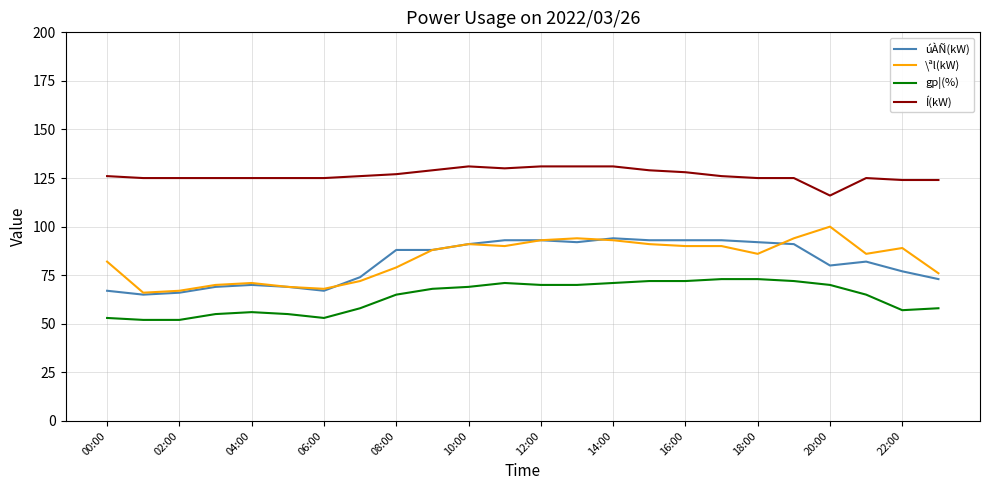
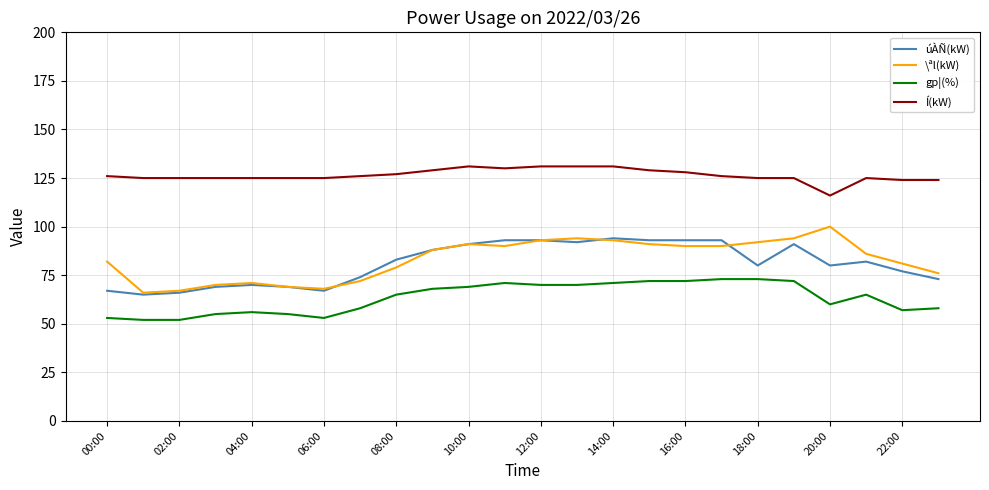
  {
    "úÀÑ(kW)": {
      "00:00": 67,
-     "08:00": 88,
+     "08:00": 83,
      "16:00": 93,
-     "18:00": 92,
+     "18:00": 80,
      "20:00": 80,
      "22:00": 77
    },
    "\\ªl(kW)": {
      "00:00": 82,
      "08:00": 79,
      "16:00": 90,
-     "18:00": 86,
+     "18:00": 92,
      "20:00": 100,
-     "22:00": 89
+     "22:00": 81
    },
    "gp¦(%)": {
      "00:00": 53,
      "02:00": 52,
      "04:00": 56,
      "06:00": 53,
      "08:00": 65,
      "10:00": 69,
      "12:00": 70,
      "14:00": 71,
      "16:00": 72,
      "18:00": 73,
-     "20:00": 70,
+     "20:00": 60,
      "22:00": 57
    },
    "Í(kW)": {
      "00:00": 126,
      "02:00": 125,
      "04:00": 125,
      "06:00": 125,
      "08:00": 127,
      "10:00": 131,
      "12:00": 131,
      "14:00": 131,
      "16:00": 128,
      "18:00": 125,
      "20:00": 116,
      "22:00": 124
    }
  }
